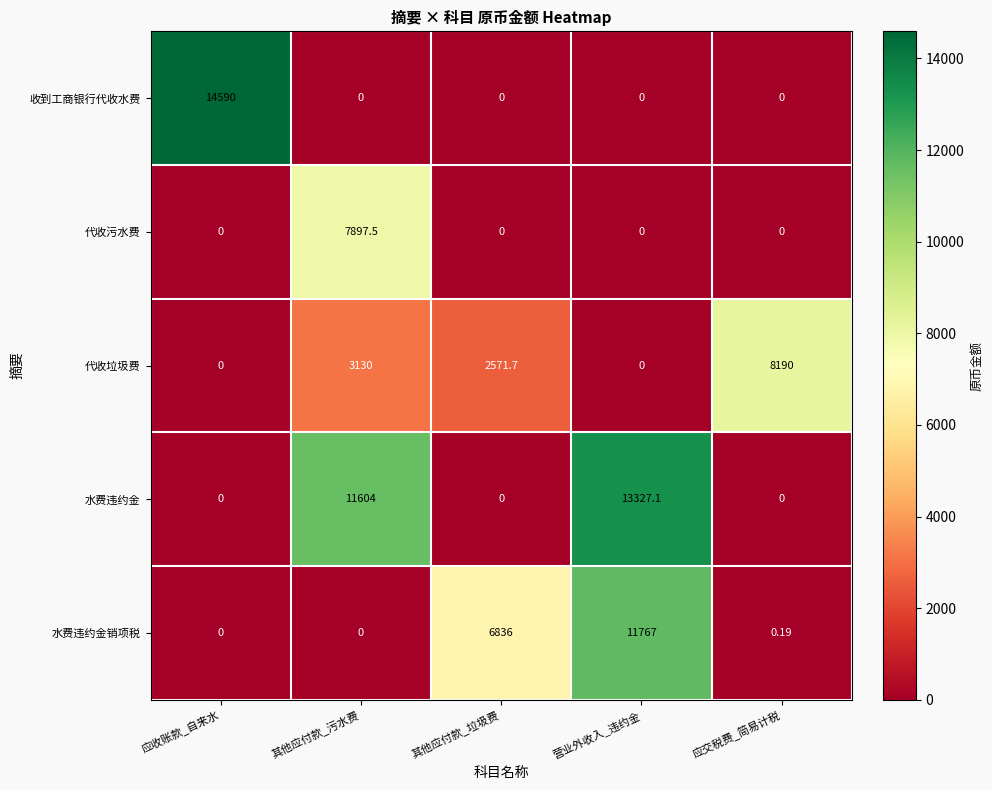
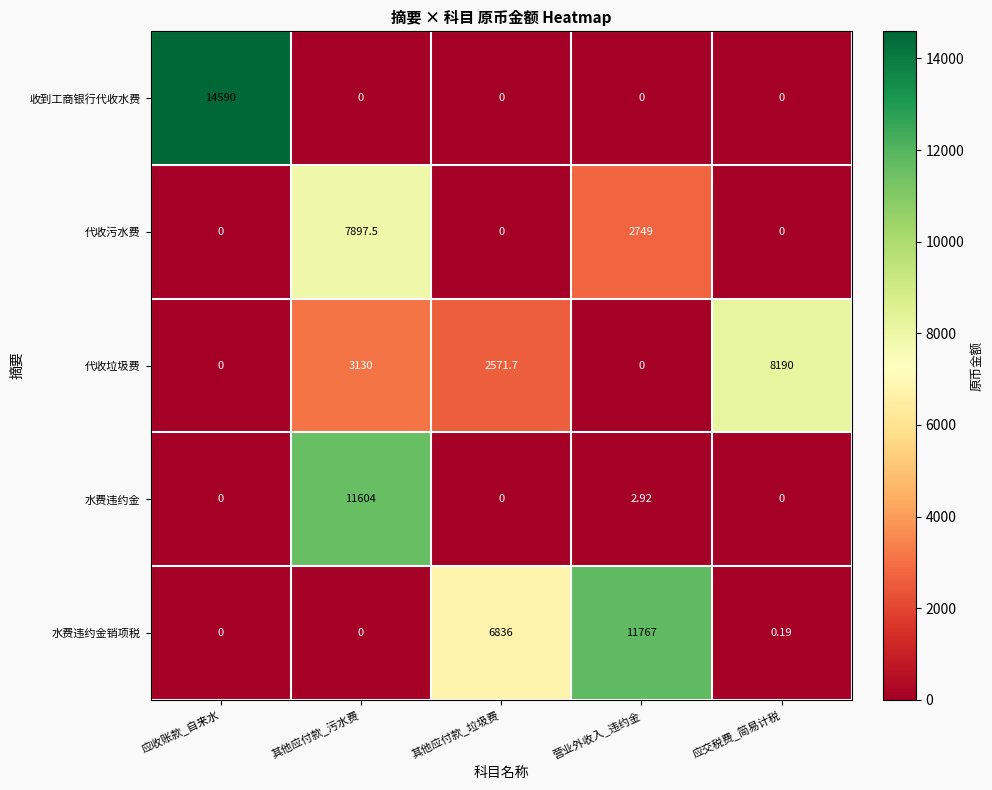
  {
    "收到工商银行代收水费": {
      "应收账款_自来水": 14590,
      "其他应付款_污水费": 0,
      "其他应付款_垃圾费": 0,
      "营业外收入_违约金": 0,
      "应交税费_简易计税": 0
    },
    "代收污水费": {
      "应收账款_自来水": 0,
      "其他应付款_污水费": 7897.5,
      "其他应付款_垃圾费": 0,
-     "营业外收入_违约金": 0,
+     "营业外收入_违约金": 2749,
      "应交税费_简易计税": 0
    },
    "代收垃圾费": {
      "应收账款_自来水": 0,
      "其他应付款_污水费": 3130,
      "其他应付款_垃圾费": 2571.7,
      "营业外收入_违约金": 0,
      "应交税费_简易计税": 8190
    },
    "水费违约金": {
      "应收账款_自来水": 0,
      "其他应付款_污水费": 11604,
      "其他应付款_垃圾费": 0,
-     "营业外收入_违约金": 13327.1,
+     "营业外收入_违约金": 2.92,
      "应交税费_简易计税": 0
    },
    "水费违约金销项税": {
      "应收账款_自来水": 0,
      "其他应付款_污水费": 0,
      "其他应付款_垃圾费": 6836,
      "营业外收入_违约金": 11767,
      "应交税费_简易计税": 0.19
    }
  }
